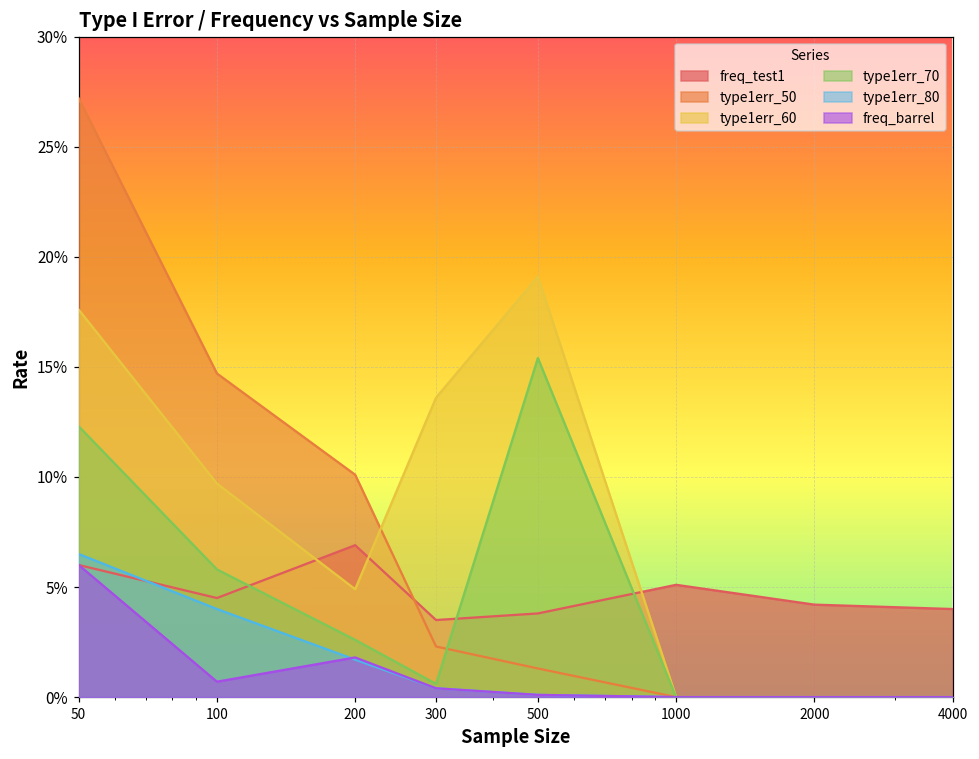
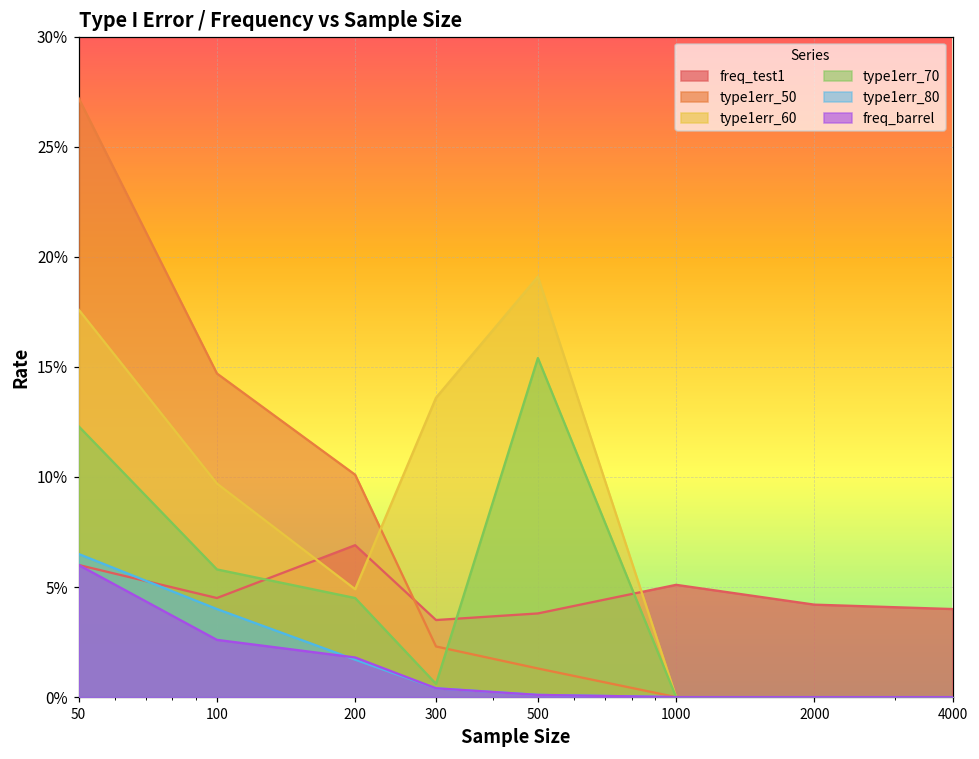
  {
    "type1err_60": {
      "50": "17.6%",
      "100": "9.7%",
      "200": "4.9%",
      "300": "13.6%",
      "500": "19.1%"
    },
    "type1err_70": {
      "50": "12.3%",
      "100": "5.8%",
-     "200": "2.6%",
+     "200": "4.5%",
      "300": "0.6%",
      "500": "15.4%"
    },
    "type1err_80": {
      "50": "6.5%",
      "100": "4.0%"
    },
    "freq_barrel": {
-     "100": "0.7%"
+     "100": "2.6%"
    }
  }
